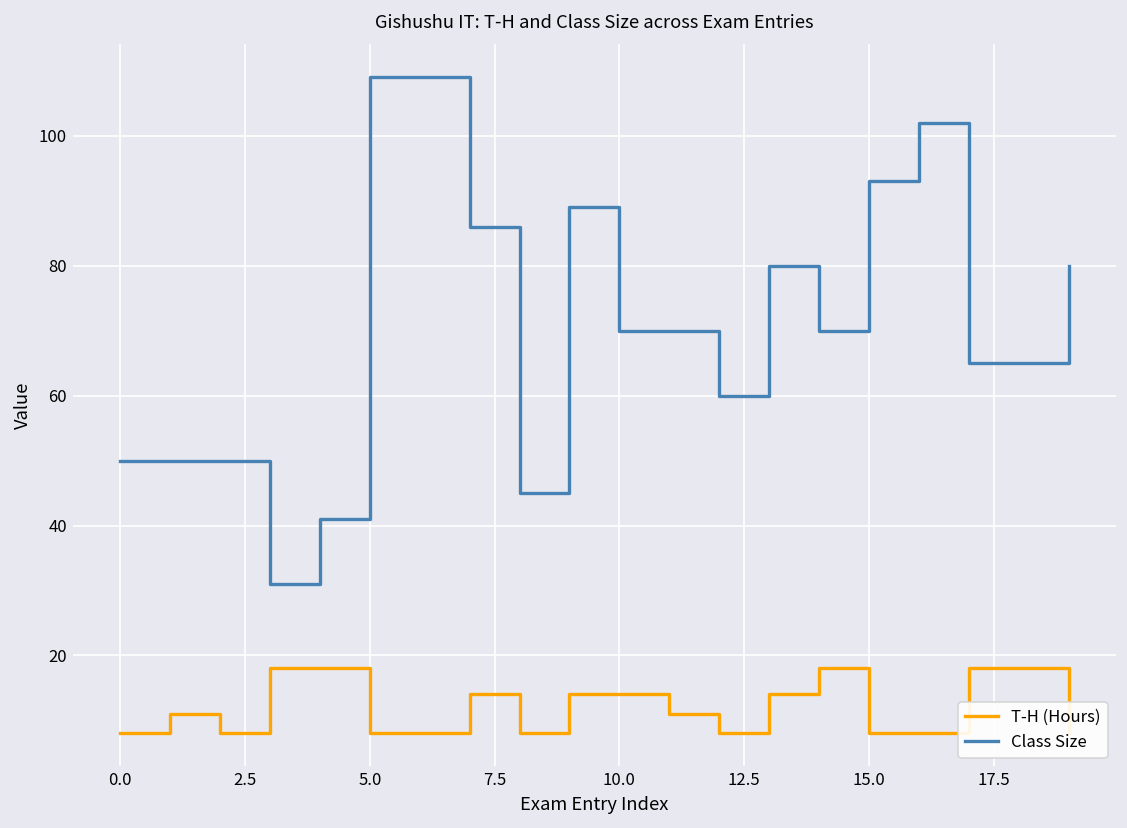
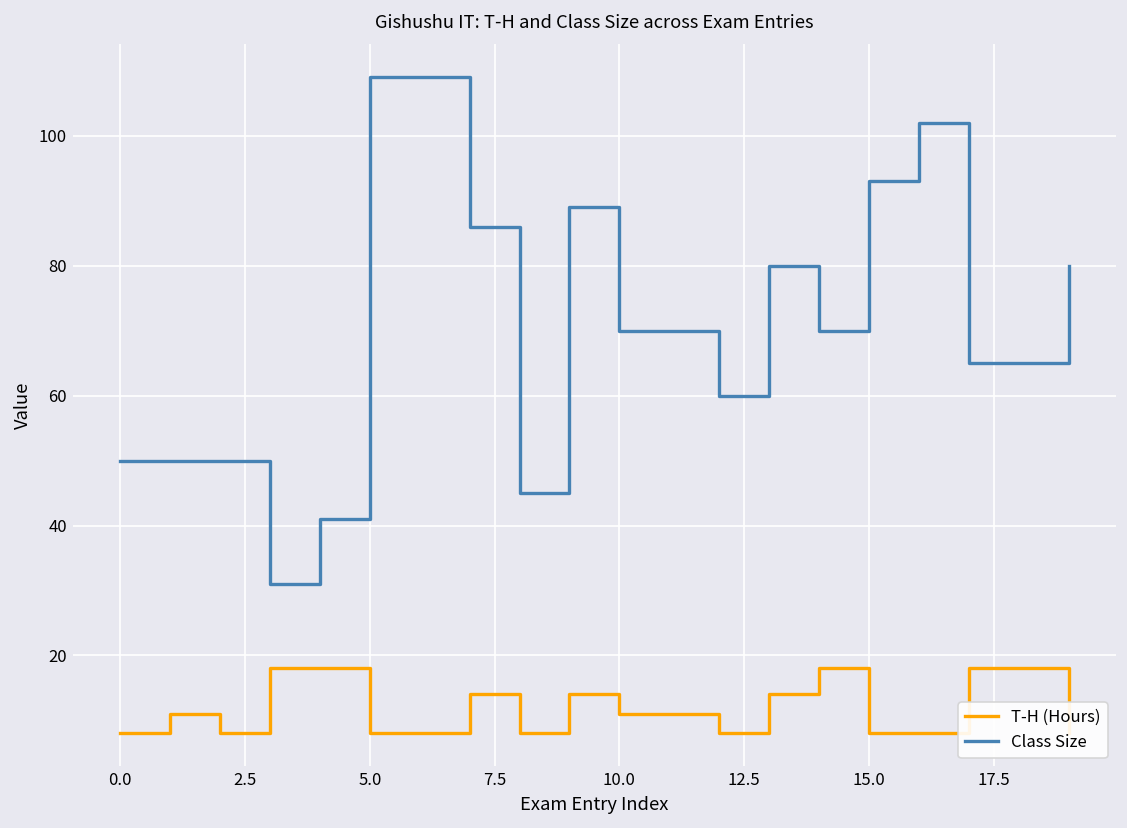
  {
    "T-H (Hours)": {
      "0.0": 8,
      "5.0": 8,
-     "10.0": 14,
+     "10.0": 11,
      "15.0": 8
    },
    "Class Size": {
      "0.0": 50,
      "5.0": 109,
      "10.0": 70,
      "15.0": 93
    }
  }
